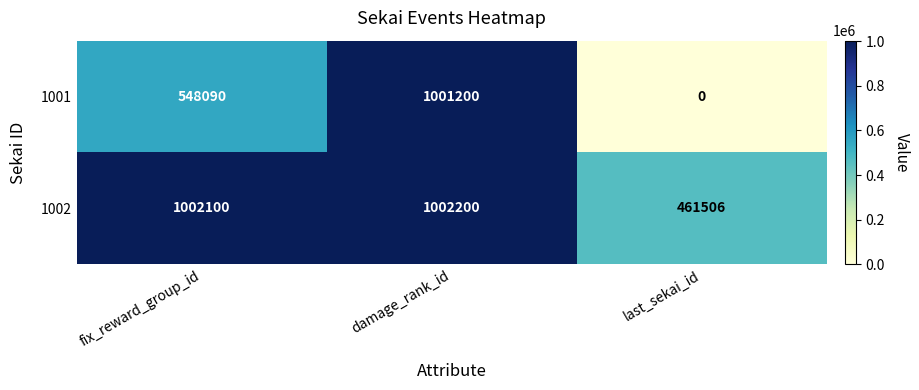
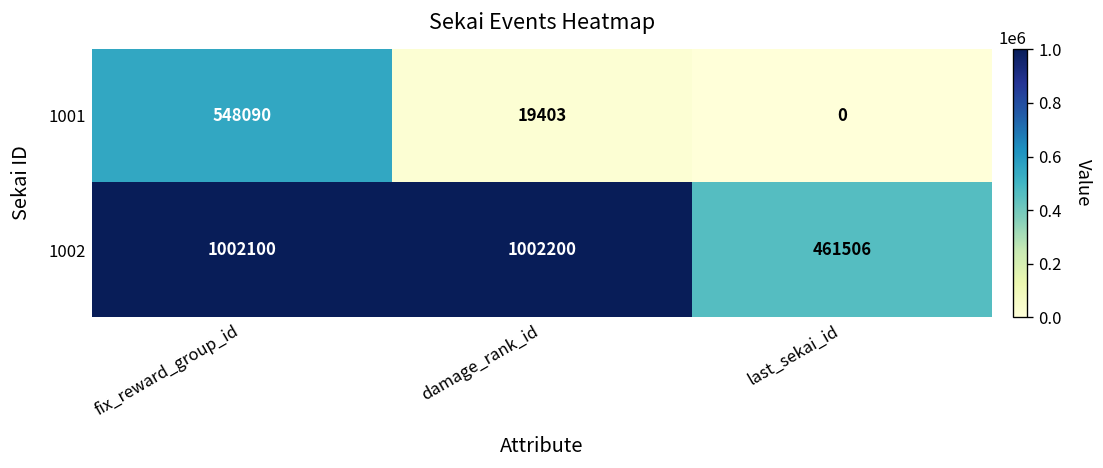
  {
    "1001": {
      "fix_reward_group_id": 548090,
-     "damage_rank_id": 1001200,
+     "damage_rank_id": 19403,
      "last_sekai_id": 0
    },
    "1002": {
      "fix_reward_group_id": 1002100,
      "damage_rank_id": 1002200,
      "last_sekai_id": 461506
    }
  }
